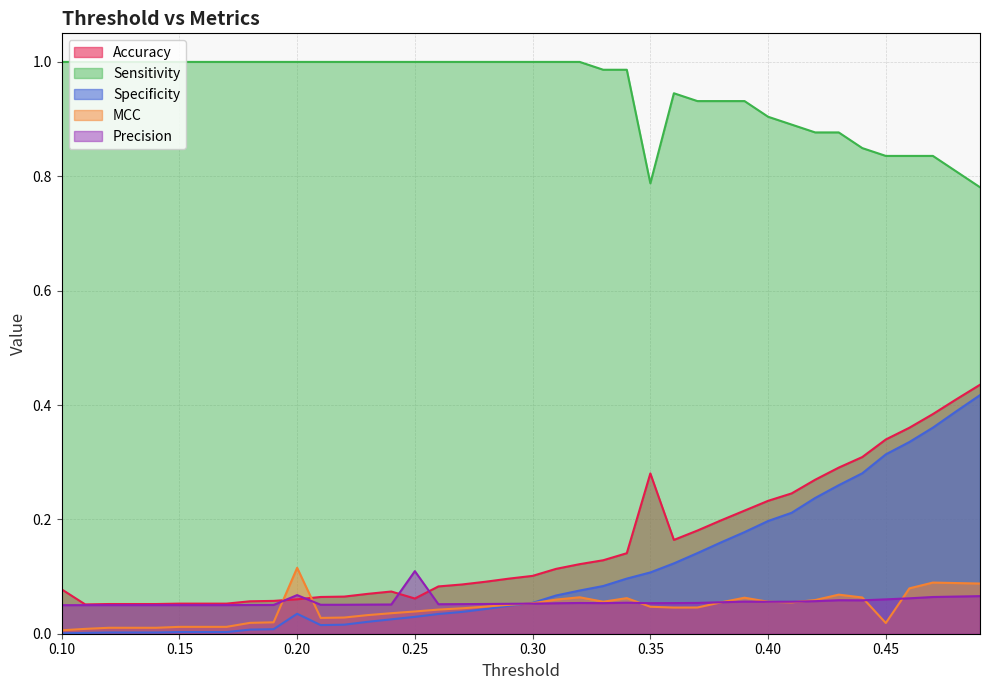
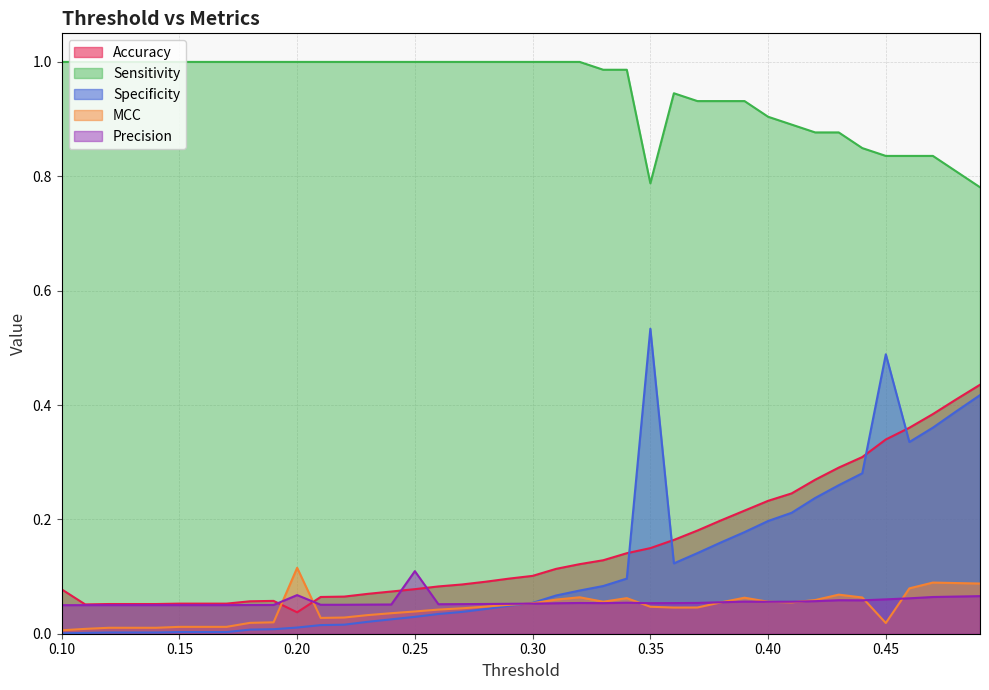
  {
    "Accuracy": {
      "0.10": 0.08,
-     "0.20": 0.06,
-     "0.25": 0.06,
+     "0.20": 0.04,
+     "0.25": 0.08,
      "0.30": 0.10,
-     "0.35": 0.28,
+     "0.35": 0.15,
      "0.40": 0.23,
      "0.45": 0.34
    },
    "Sensitivity": {
      "0.10": 1.00,
      "0.20": 1.00,
      "0.25": 1.00,
      "0.30": 1.00,
      "0.35": 0.79,
      "0.40": 0.90,
      "0.45": 0.84
    },
    "Specificity": {
      "0.10": 0.00,
      "0.15": 0.00,
-     "0.20": 0.03,
+     "0.20": 0.01,
      "0.25": 0.03,
-     "0.35": 0.11,
+     "0.35": 0.53,
      "0.40": 0.20,
-     "0.45": 0.31
+     "0.45": 0.49
    },
    "MCC": {
      "0.10": 0.01,
      "0.15": 0.01,
      "0.20": 0.12,
      "0.25": 0.04,
      "0.35": 0.05,
      "0.45": 0.02
    },
    "Precision": {
      "0.10": 0.05,
      "0.20": 0.07,
      "0.25": 0.11,
      "0.35": 0.05,
      "0.45": 0.06
    }
  }
